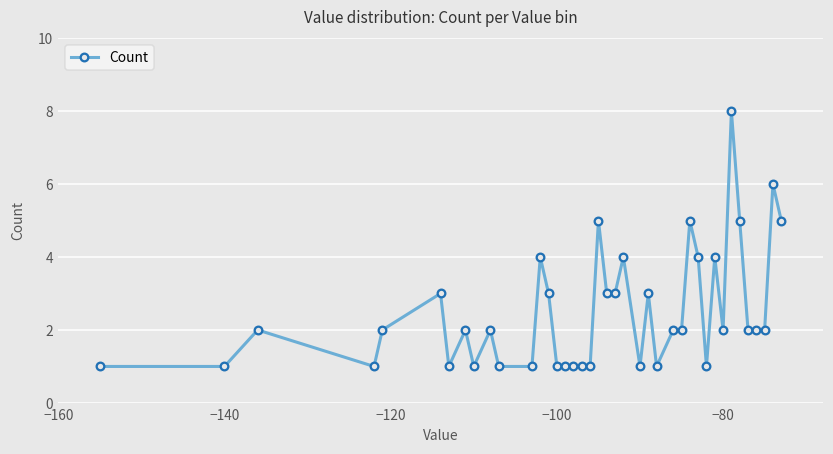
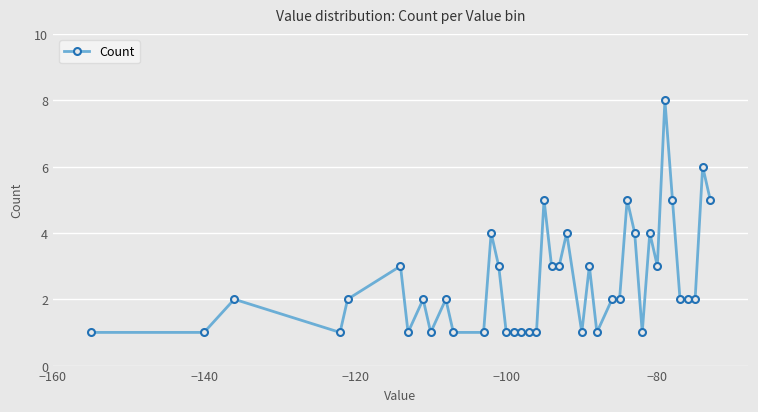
  {
    "−140": 1,
    "−100": 1,
-   "−80": 2
+   "−80": 3
  }
